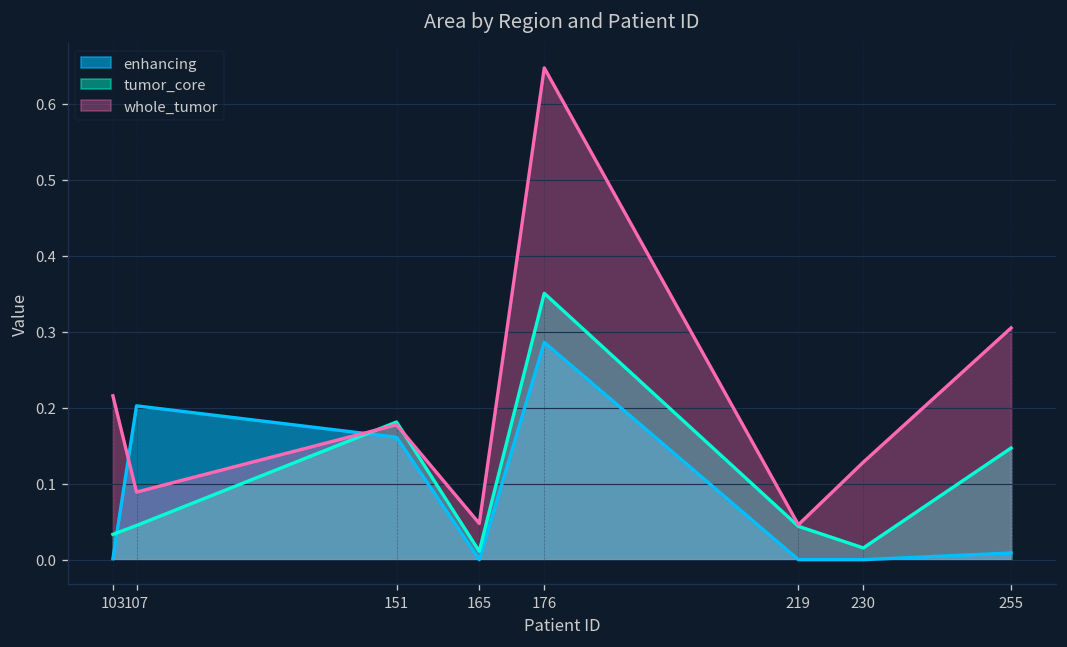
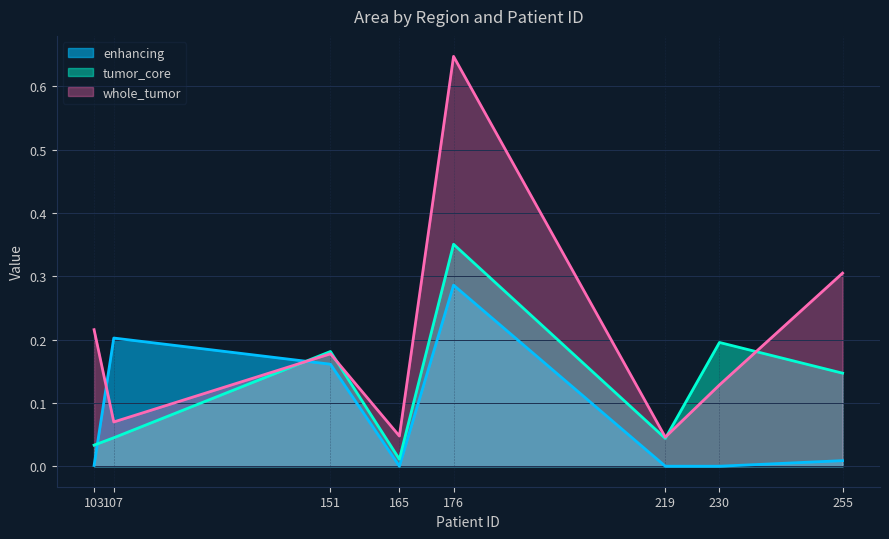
  {
    "enhancing": {
      "103": 0.00,
      "107": 0.20,
      "151": 0.16,
      "165": 0.00,
      "176": 0.29,
      "219": 0.00,
      "230": 0.00,
      "255": 0.01
    },
    "tumor_core": {
      "103": 0.03,
      "107": 0.04,
      "165": 0.01,
      "176": 0.35,
-     "230": 0.02,
+     "230": 0.20,
      "255": 0.15
    },
    "whole_tumor": {
      "103": 0.22,
-     "107": 0.09,
+     "107": 0.07,
      "165": 0.05,
      "176": 0.65,
      "230": 0.13,
      "255": 0.31
    }
  }
